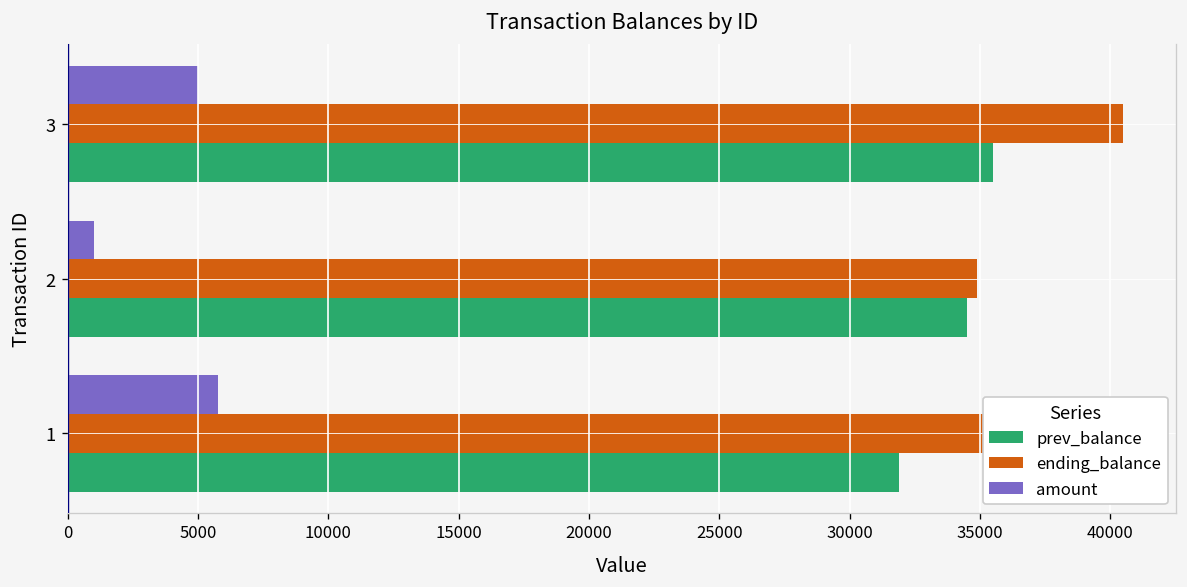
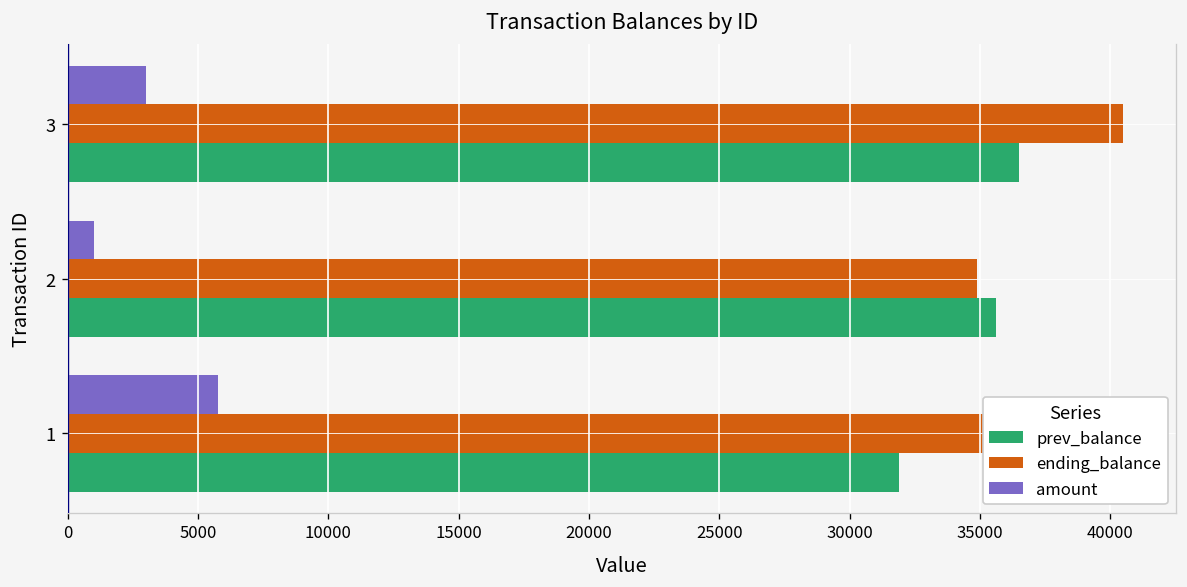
  {
    "prev_balance": {
-     "3": 35500,
-     "2": 34500,
+     "3": 36500,
+     "2": 35600,
      "1": 31900
    },
    "ending_balance": {
      "3": 40500,
      "2": 34900
    },
    "amount": {
-     "3": 5000,
+     "3": 3000,
      "2": 1000,
      "1": 5800
    }
  }
